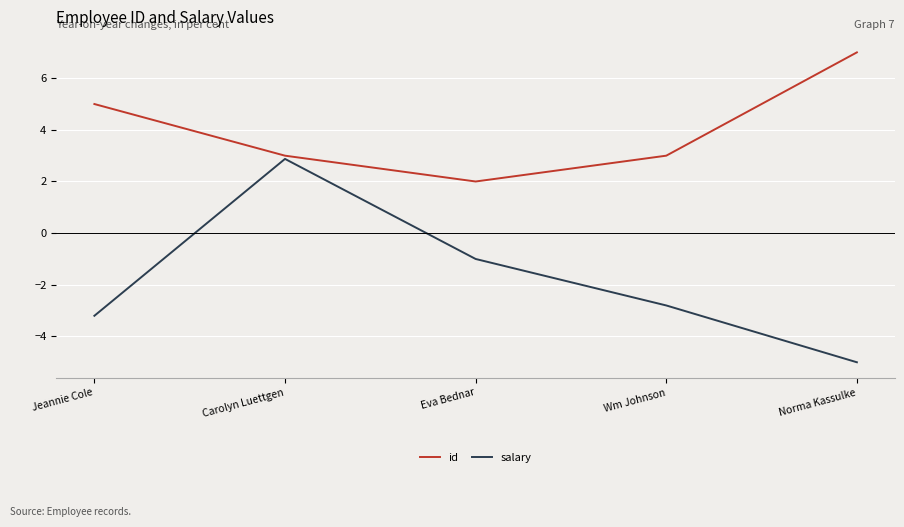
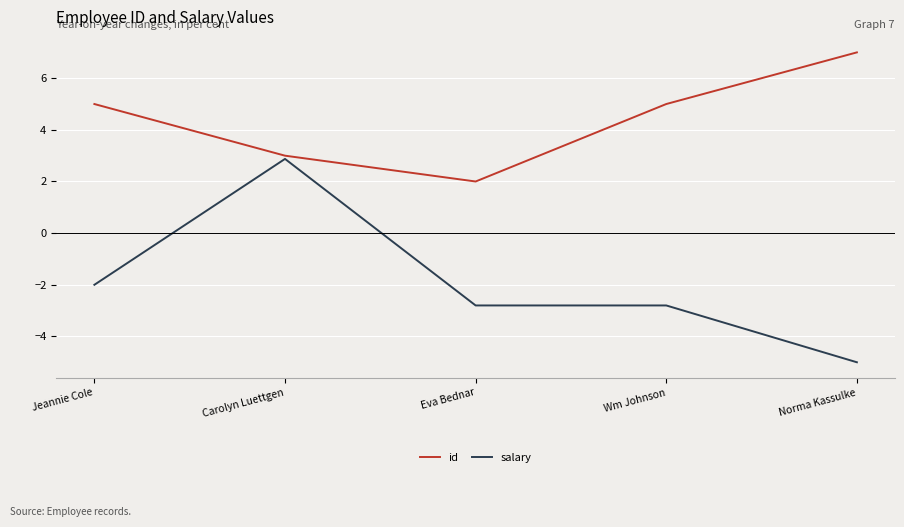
  {
    "id": {
      "Jeannie Cole": 5,
      "Carolyn Luettgen": 3,
      "Eva Bednar": 2,
-     "Wm Johnson": 3
+     "Wm Johnson": 5
    },
    "salary": {
-     "Jeannie Cole": -3.2,
+     "Jeannie Cole": -2.0,
      "Carolyn Luettgen": 2.9,
-     "Eva Bednar": -1.0,
+     "Eva Bednar": -2.8,
      "Wm Johnson": -2.8,
      "Norma Kassulke": -5.0
    }
  }
